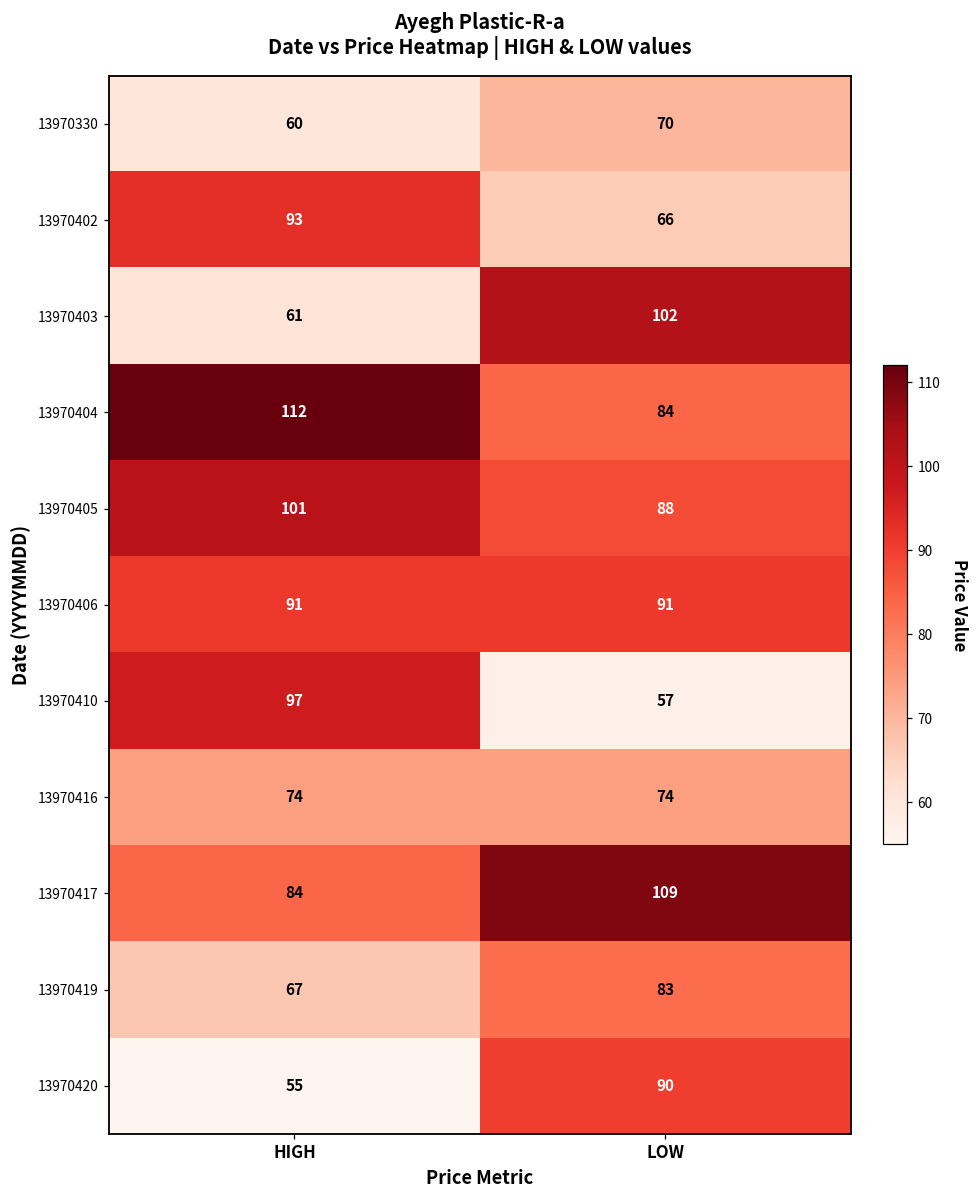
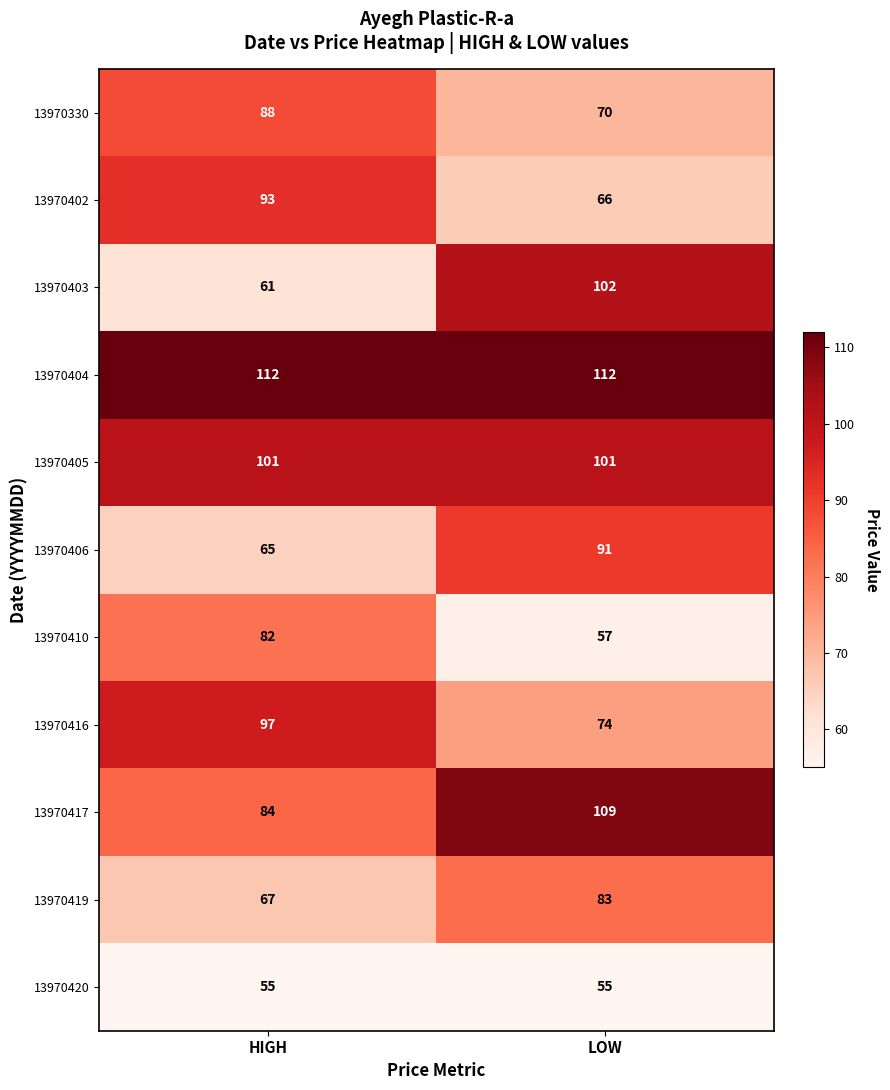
  {
    "13970330": {
-     "HIGH": 60,
+     "HIGH": 88,
      "LOW": 70
    },
    "13970402": {
      "HIGH": 93,
      "LOW": 66
    },
    "13970403": {
      "HIGH": 61,
      "LOW": 102
    },
    "13970404": {
      "HIGH": 112,
-     "LOW": 84
+     "LOW": 112
    },
    "13970405": {
      "HIGH": 101,
-     "LOW": 88
+     "LOW": 101
    },
    "13970406": {
-     "HIGH": 91,
+     "HIGH": 65,
      "LOW": 91
    },
    "13970410": {
-     "HIGH": 97,
+     "HIGH": 82,
      "LOW": 57
    },
    "13970416": {
-     "HIGH": 74,
+     "HIGH": 97,
      "LOW": 74
    },
    "13970417": {
      "HIGH": 84,
      "LOW": 109
    },
    "13970419": {
      "HIGH": 67,
      "LOW": 83
    },
    "13970420": {
      "HIGH": 55,
-     "LOW": 90
+     "LOW": 55
    }
  }
